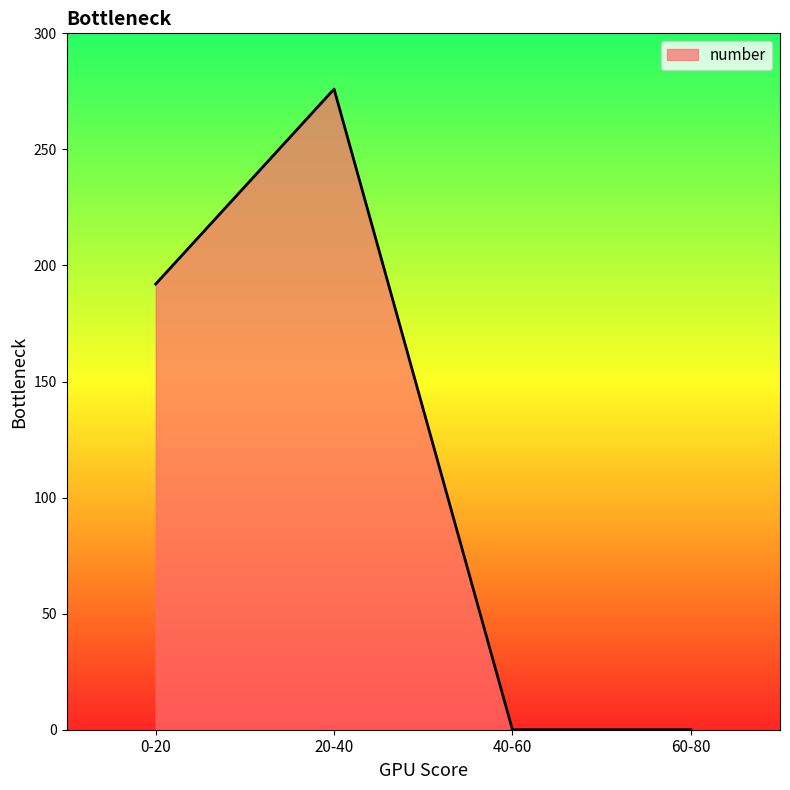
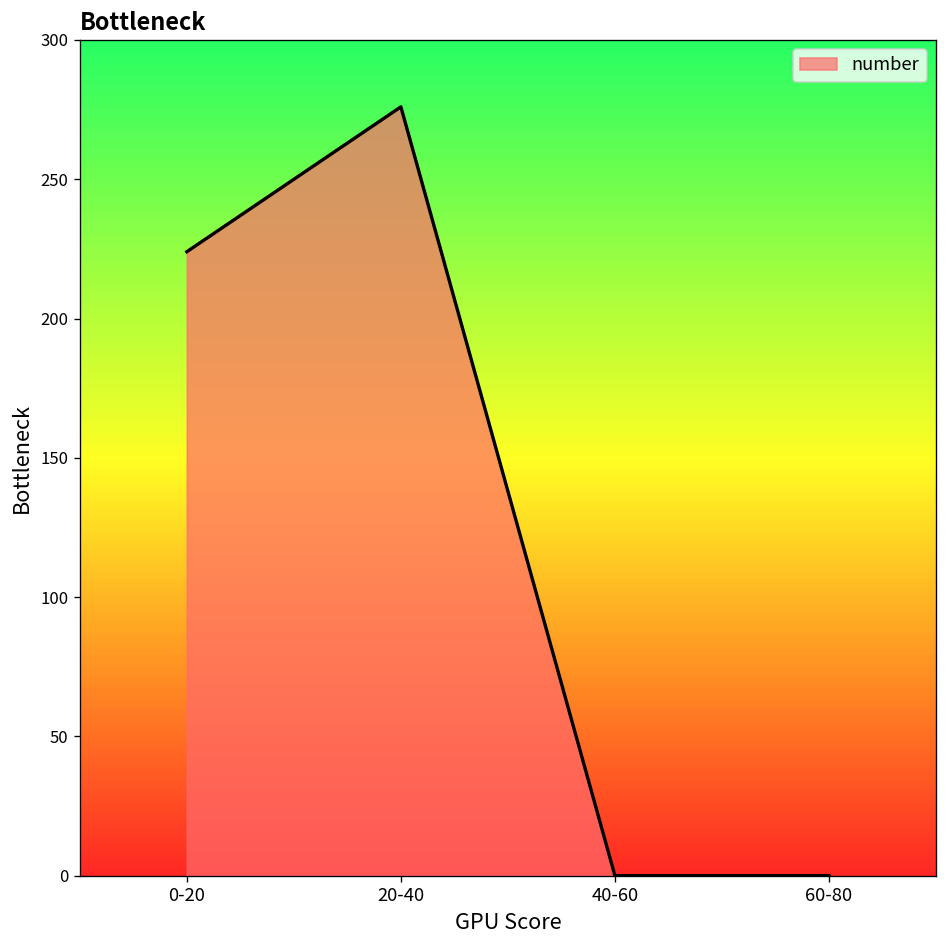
  {
-   "0-20": 192,
+   "0-20": 224,
    "20-40": 276,
    "40-60": 0,
    "60-80": 0
  }
